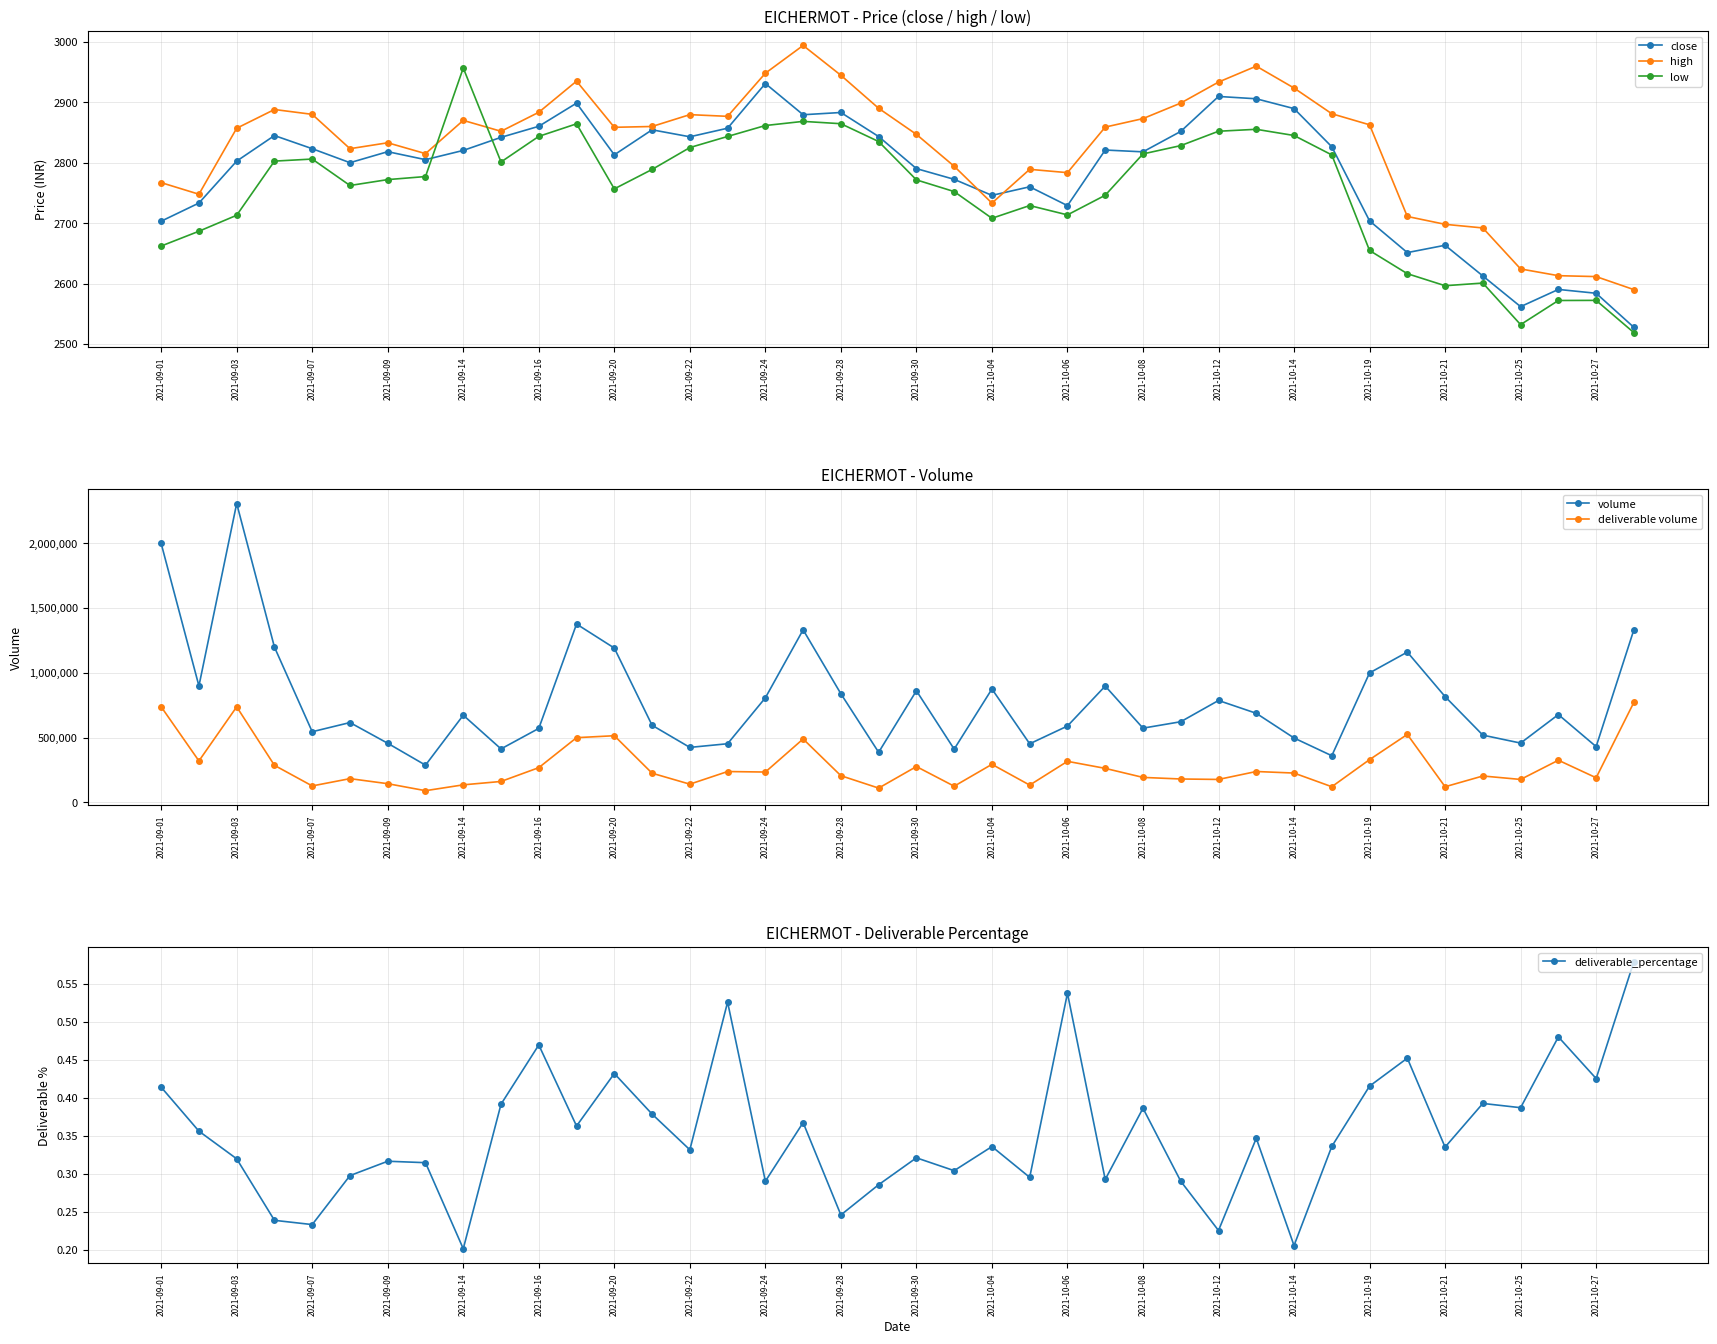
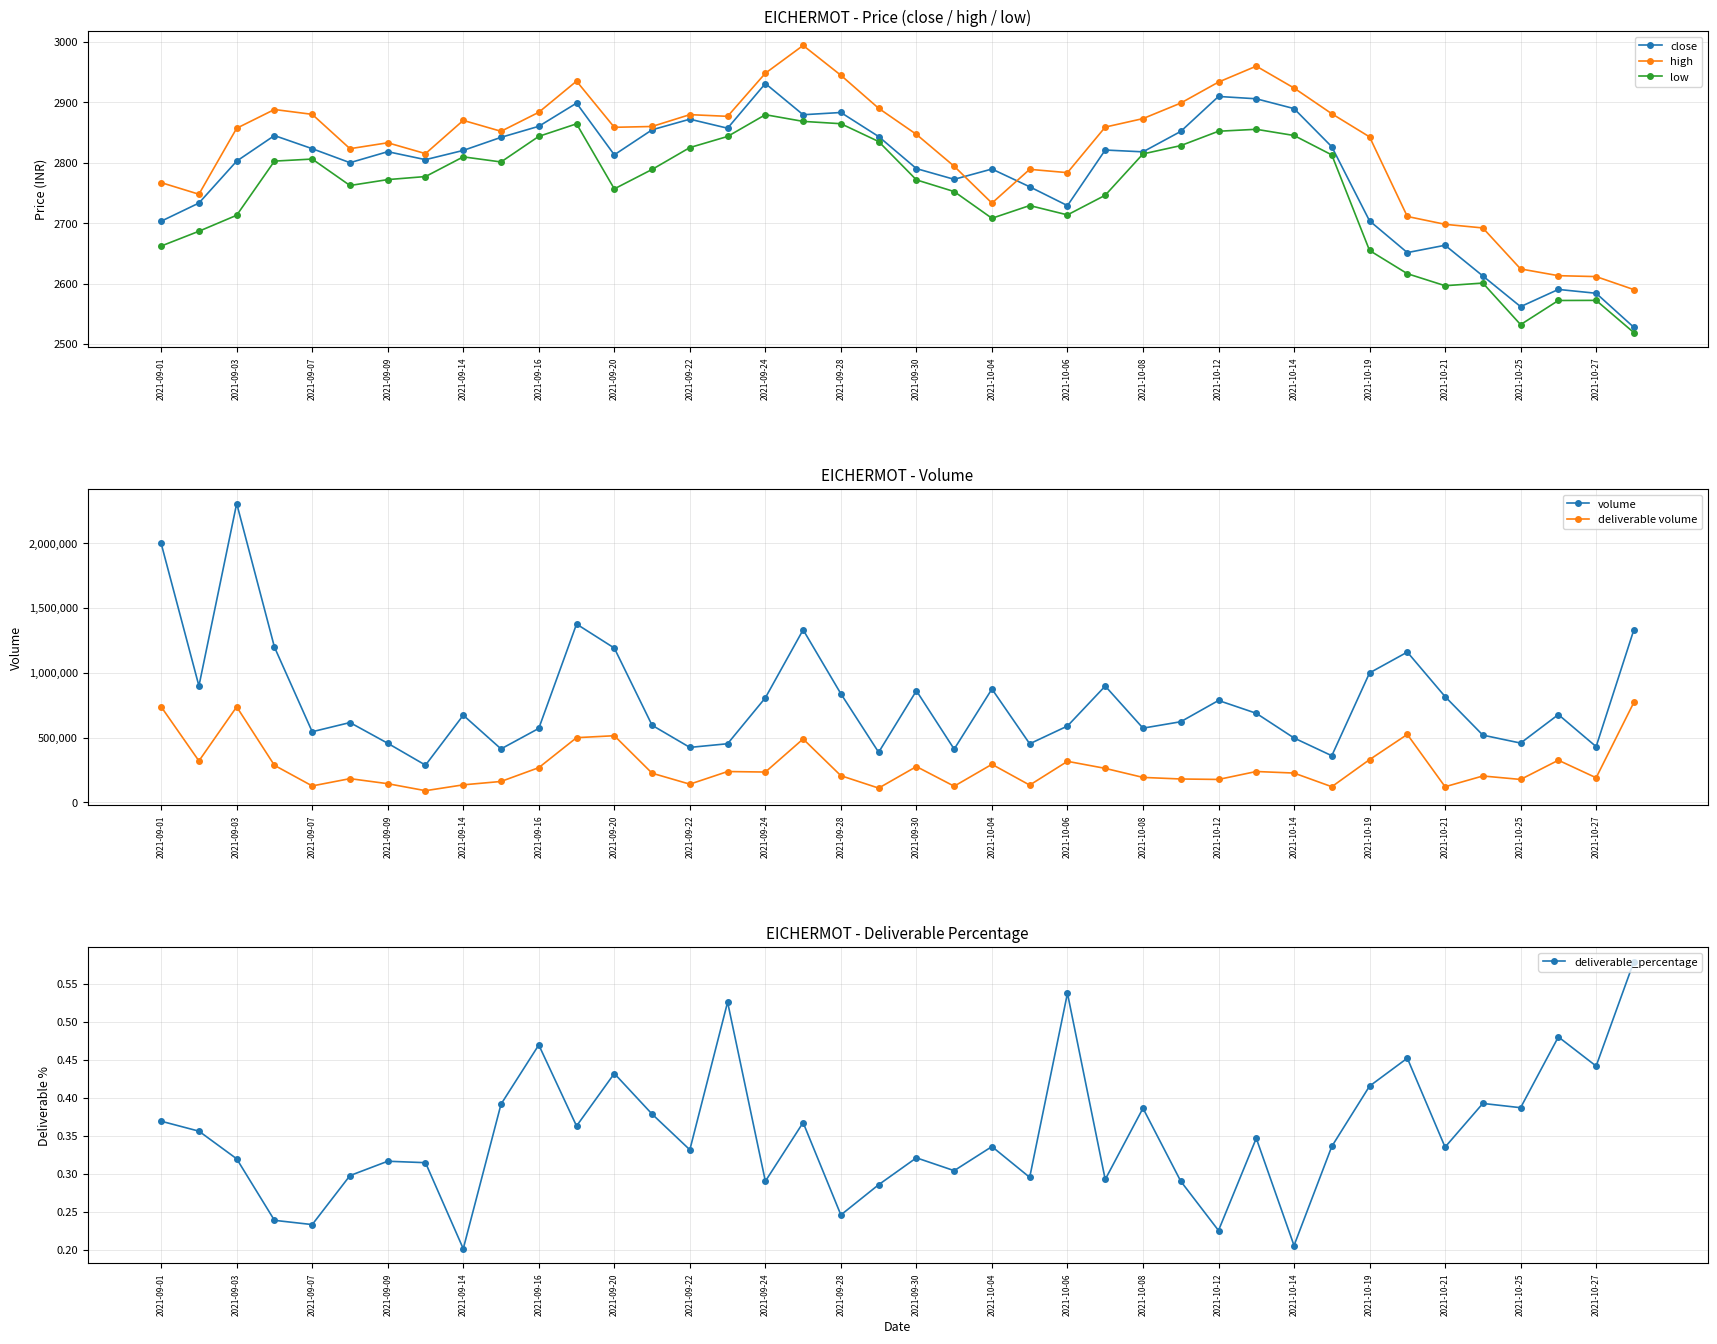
  {
    "EICHERMOT - Price (close / high / low)": {
      "close": {
        "2021-09-01": "2700",
        "2021-09-03": "2800",
        "2021-09-07": "2820",
        "2021-09-09": "2820",
        "2021-09-14": "2820",
        "2021-09-16": "2860",
        "2021-09-20": "2810",
-       "2021-09-22": "2840",
+       "2021-09-22": "2870",
        "2021-09-24": "2930",
        "2021-09-28": "2880",
        "2021-09-30": "2790",
-       "2021-10-04": "2750",
+       "2021-10-04": "2790",
        "2021-10-06": "2730",
        "2021-10-12": "2910",
        "2021-10-14": "2890",
        "2021-10-19": "2700",
        "2021-10-21": "2660",
        "2021-10-25": "2560",
        "2021-10-27": "2580"
      },
      "high": {
        "2021-09-01": "2770",
        "2021-09-03": "2860",
        "2021-09-07": "2880",
        "2021-09-09": "2830",
        "2021-09-14": "2870",
        "2021-09-16": "2880",
        "2021-09-20": "2860",
        "2021-09-22": "2880",
        "2021-09-24": "2950",
        "2021-09-28": "2940",
        "2021-09-30": "2850",
        "2021-10-04": "2730",
        "2021-10-06": "2780",
        "2021-10-08": "2870",
        "2021-10-12": "2930",
        "2021-10-14": "2920",
-       "2021-10-19": "2860",
+       "2021-10-19": "2840",
        "2021-10-21": "2700",
        "2021-10-25": "2620",
        "2021-10-27": "2610"
      },
      "low": {
        "2021-09-01": "2660",
        "2021-09-03": "2710",
        "2021-09-07": "2810",
        "2021-09-09": "2770",
-       "2021-09-14": "2960",
+       "2021-09-14": "2810",
        "2021-09-16": "2840",
        "2021-09-20": "2760",
        "2021-09-22": "2830",
-       "2021-09-24": "2860",
+       "2021-09-24": "2880",
        "2021-09-28": "2860",
        "2021-09-30": "2770",
        "2021-10-04": "2710",
        "2021-10-06": "2710",
        "2021-10-12": "2850",
        "2021-10-14": "2850",
        "2021-10-19": "2650",
        "2021-10-21": "2600",
        "2021-10-25": "2530",
        "2021-10-27": "2570"
      }
    },
    "EICHERMOT - Volume": {
      "volume": {
        "2021-09-01": "2,000,000",
        "2021-09-03": "2,310,000",
        "2021-09-07": "550,000",
        "2021-09-09": "460,000",
        "2021-09-14": "670,000",
        "2021-09-16": "570,000",
        "2021-09-20": "1,190,000",
        "2021-09-22": "420,000",
        "2021-09-24": "810,000",
        "2021-09-28": "840,000",
        "2021-09-30": "860,000",
        "2021-10-04": "870,000",
        "2021-10-06": "590,000",
        "2021-10-08": "570,000",
        "2021-10-12": "790,000",
        "2021-10-14": "500,000",
        "2021-10-19": "1,000,000",
        "2021-10-21": "820,000",
        "2021-10-25": "460,000",
        "2021-10-27": "430,000"
      },
      "deliverable volume": {
        "2021-09-01": "740,000",
        "2021-09-03": "740,000",
        "2021-09-07": "130,000",
        "2021-09-09": "140,000",
        "2021-09-14": "140,000",
        "2021-09-16": "270,000",
        "2021-09-20": "510,000",
        "2021-09-22": "140,000",
        "2021-09-24": "230,000",
        "2021-09-28": "210,000",
        "2021-09-30": "280,000",
        "2021-10-04": "290,000",
        "2021-10-06": "320,000",
        "2021-10-08": "190,000",
        "2021-10-12": "180,000",
        "2021-10-14": "230,000",
        "2021-10-19": "330,000",
        "2021-10-21": "120,000",
        "2021-10-25": "180,000",
        "2021-10-27": "190,000"
      }
    },
    "EICHERMOT - Deliverable Percentage": {
-     "2021-09-01": "0.41",
+     "2021-09-01": "0.37",
      "2021-09-03": "0.32",
      "2021-09-07": "0.23",
      "2021-09-09": "0.32",
      "2021-09-14": "0.20",
      "2021-09-16": "0.47",
      "2021-09-20": "0.43",
      "2021-09-22": "0.33",
      "2021-09-24": "0.29",
      "2021-09-28": "0.25",
      "2021-09-30": "0.32",
      "2021-10-04": "0.34",
      "2021-10-06": "0.54",
      "2021-10-08": "0.39",
      "2021-10-12": "0.23",
      "2021-10-14": "0.21",
      "2021-10-19": "0.42",
      "2021-10-21": "0.34",
      "2021-10-25": "0.39",
-     "2021-10-27": "0.43"
+     "2021-10-27": "0.44"
    }
  }
